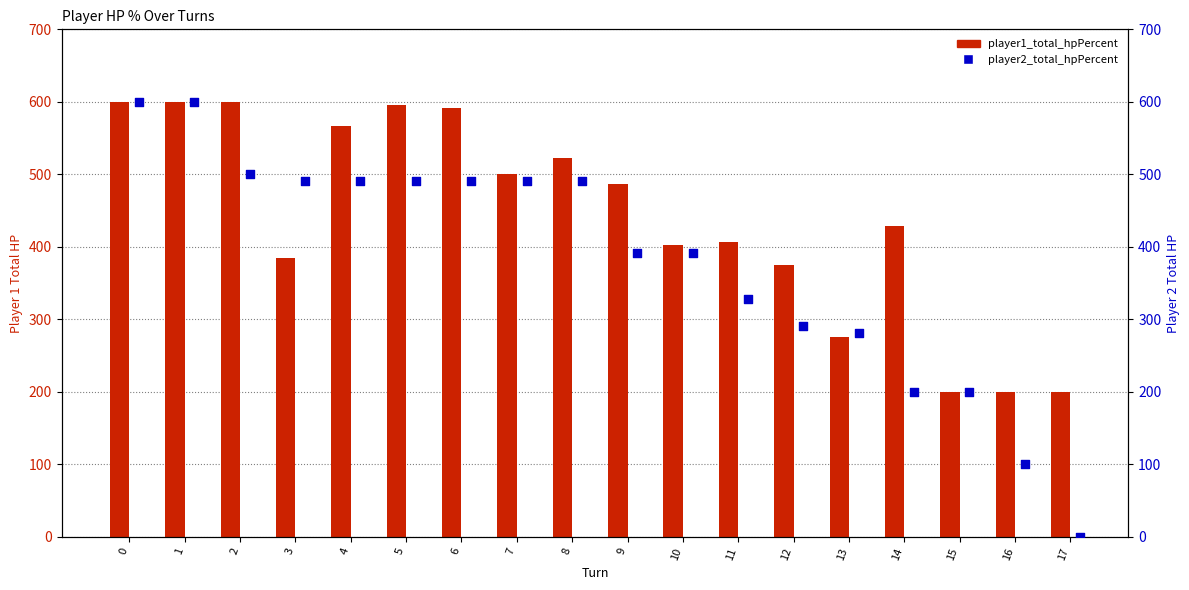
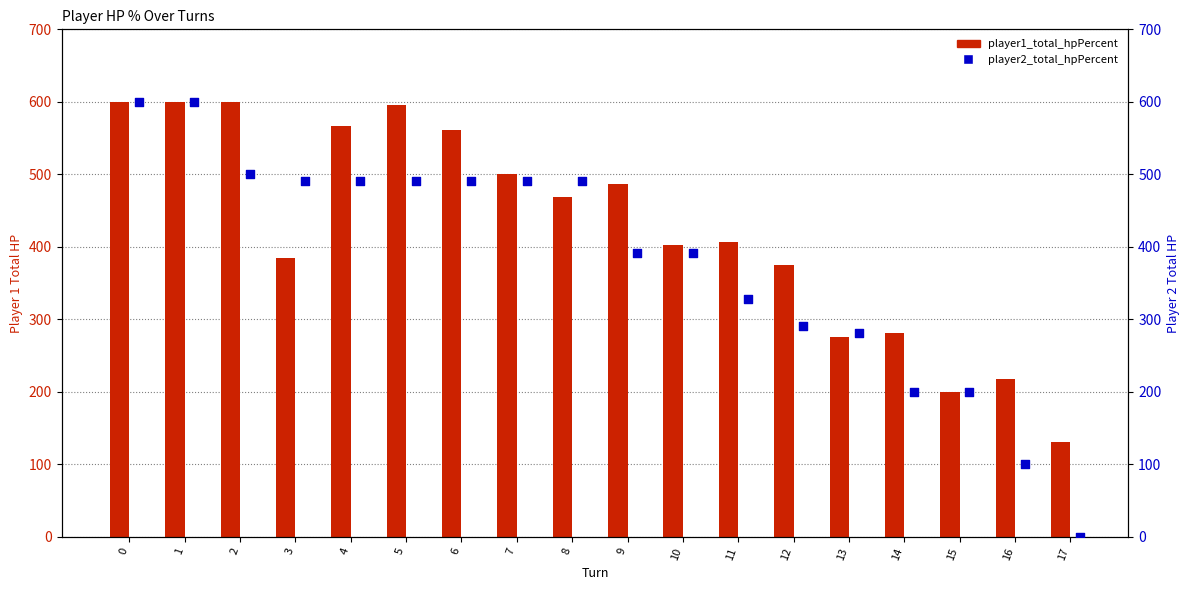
  {
    "player1_total_hpPercent": {
      "0": 600,
      "1": 600,
      "2": 600,
      "3": 380,
      "4": 570,
      "5": 600,
-     "6": 590,
+     "6": 560,
      "7": 500,
-     "8": 520,
+     "8": 470,
      "9": 490,
      "10": 400,
      "11": 410,
      "12": 380,
      "13": 280,
-     "14": 430,
+     "14": 280,
      "15": 200,
-     "16": 200,
-     "17": 200
+     "16": 220,
+     "17": 130
    }
  }
